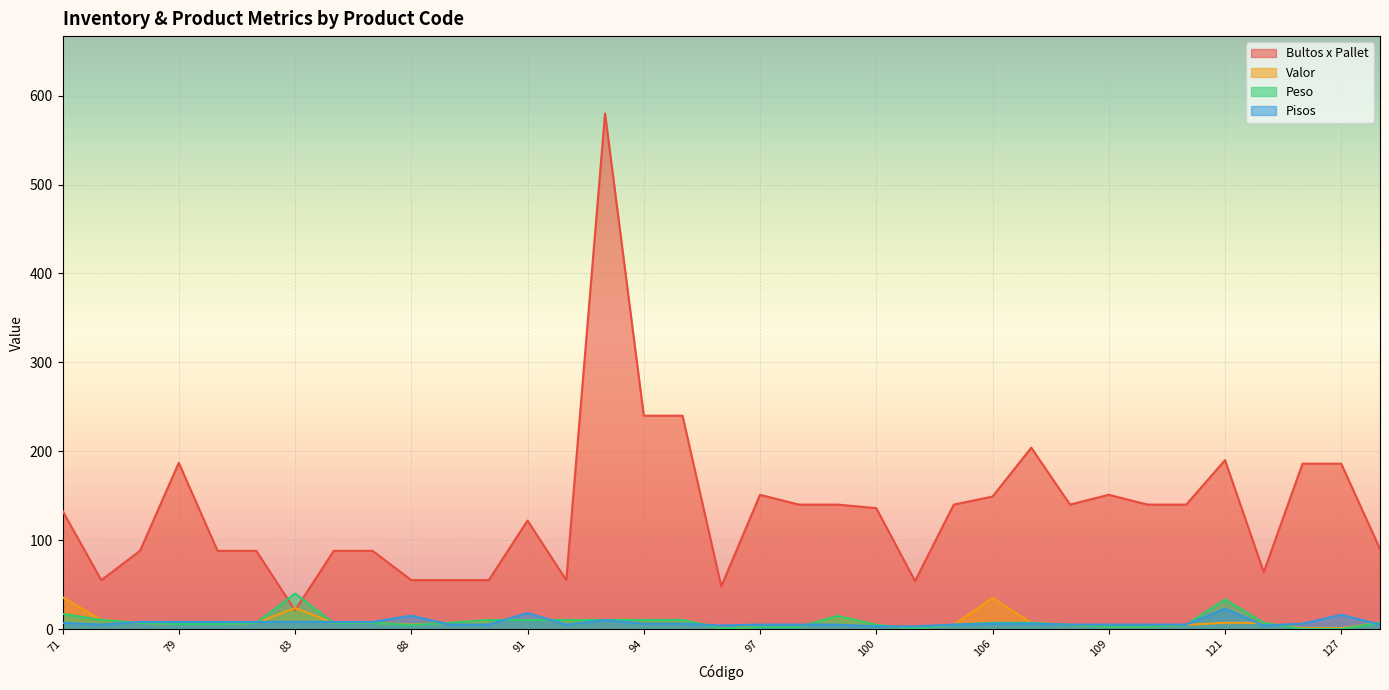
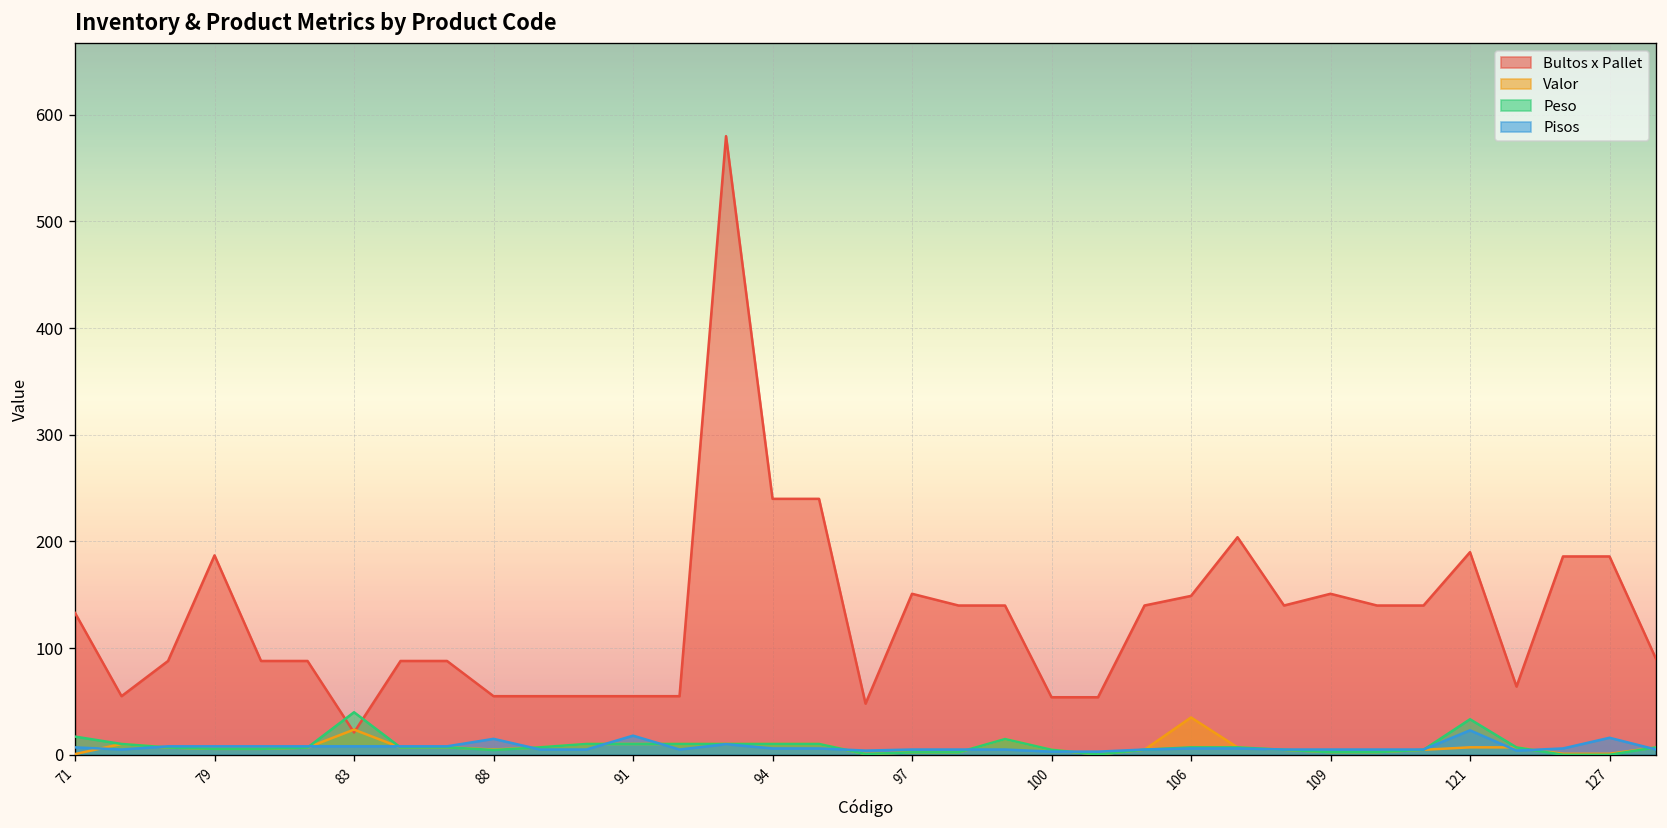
  {
    "Bultos x Pallet": {
      "71": 130,
      "79": 190,
      "88": 60,
-     "91": 120,
+     "91": 60,
      "94": 240,
      "97": 150,
-     "100": 140,
+     "100": 50,
      "106": 150,
      "109": 150,
      "121": 190,
      "127": 190
    },
    "Valor": {
-     "71": 40,
+     "71": 0,
      "106": 40,
      "121": 10
    },
    "Peso": {
      "71": 20,
      "83": 40,
      "121": 30
    },
    "Pisos": {
      "71": 10,
      "83": 10,
      "88": 20,
      "91": 20,
      "94": 10,
      "121": 20,
      "127": 20
    }
  }
